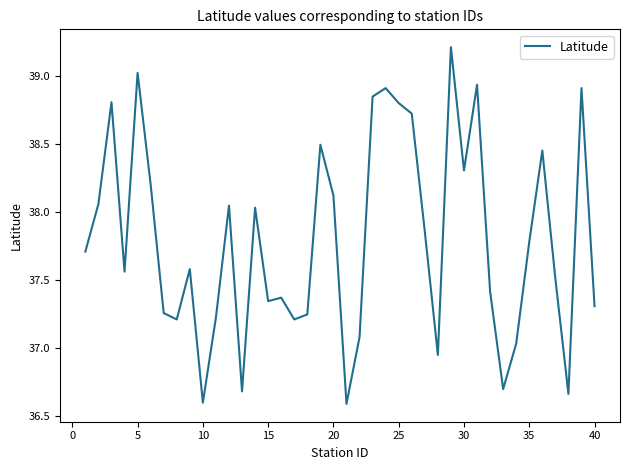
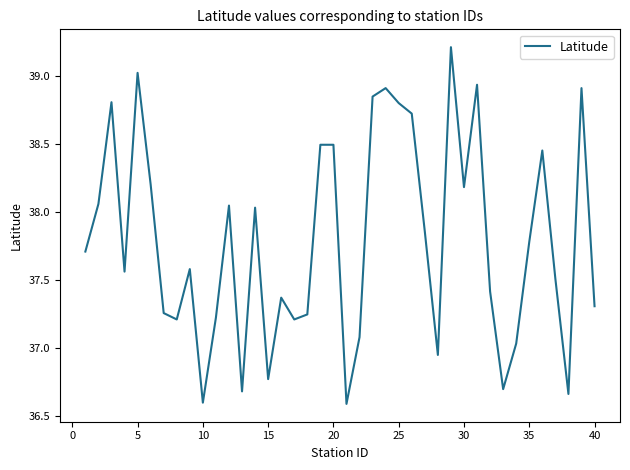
  {
    "5": 39.02,
    "10": 36.60,
-   "15": 37.34,
-   "20": 38.12,
+   "15": 36.77,
+   "20": 38.49,
    "25": 38.80,
-   "30": 38.30,
+   "30": 38.18,
    "35": 37.78,
    "40": 37.30
  }
